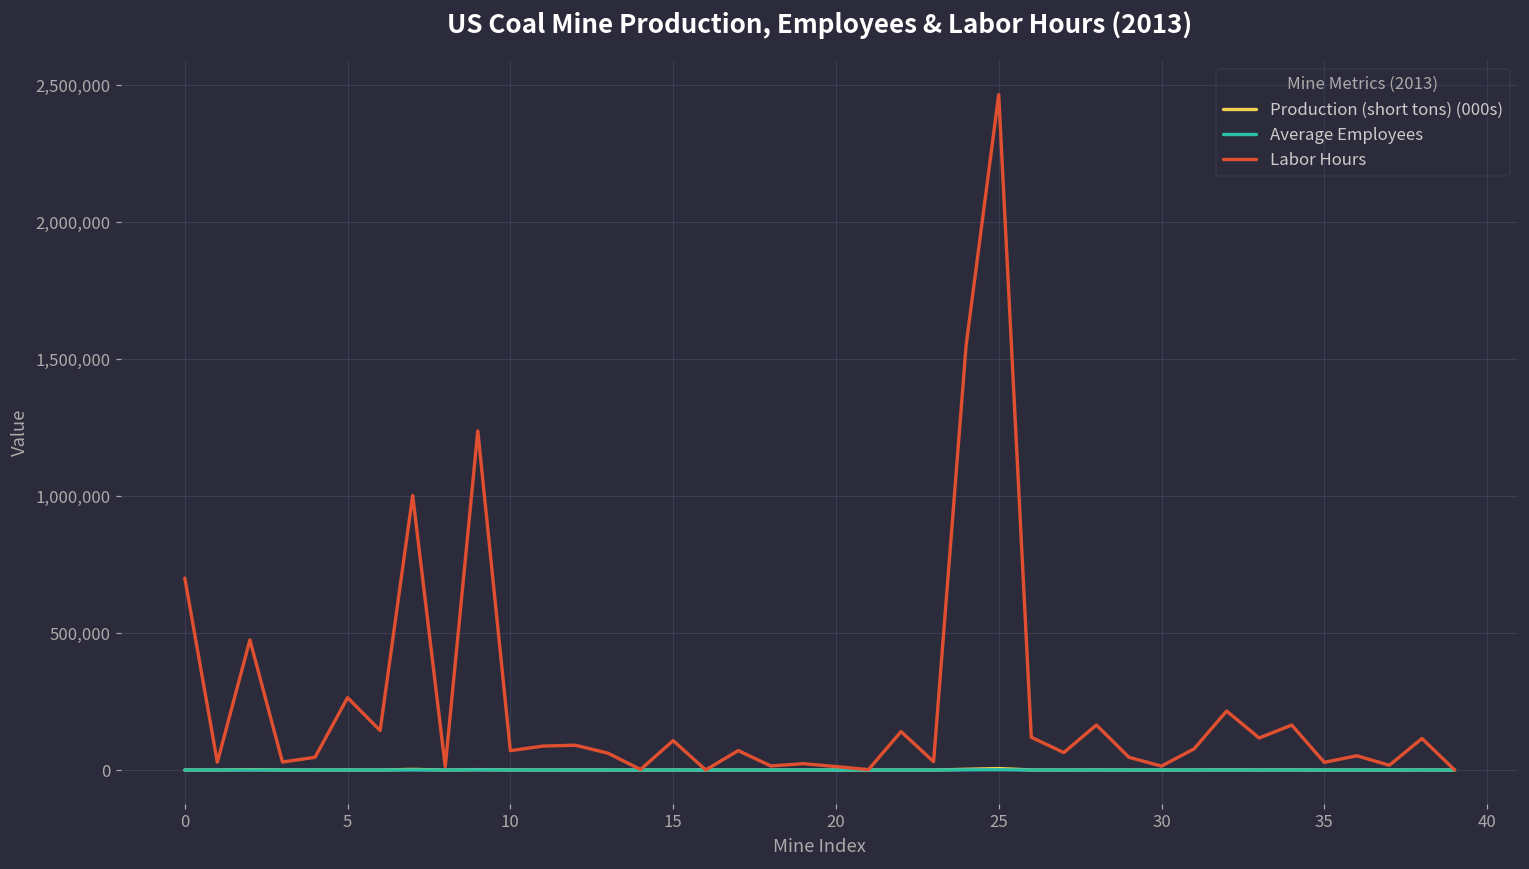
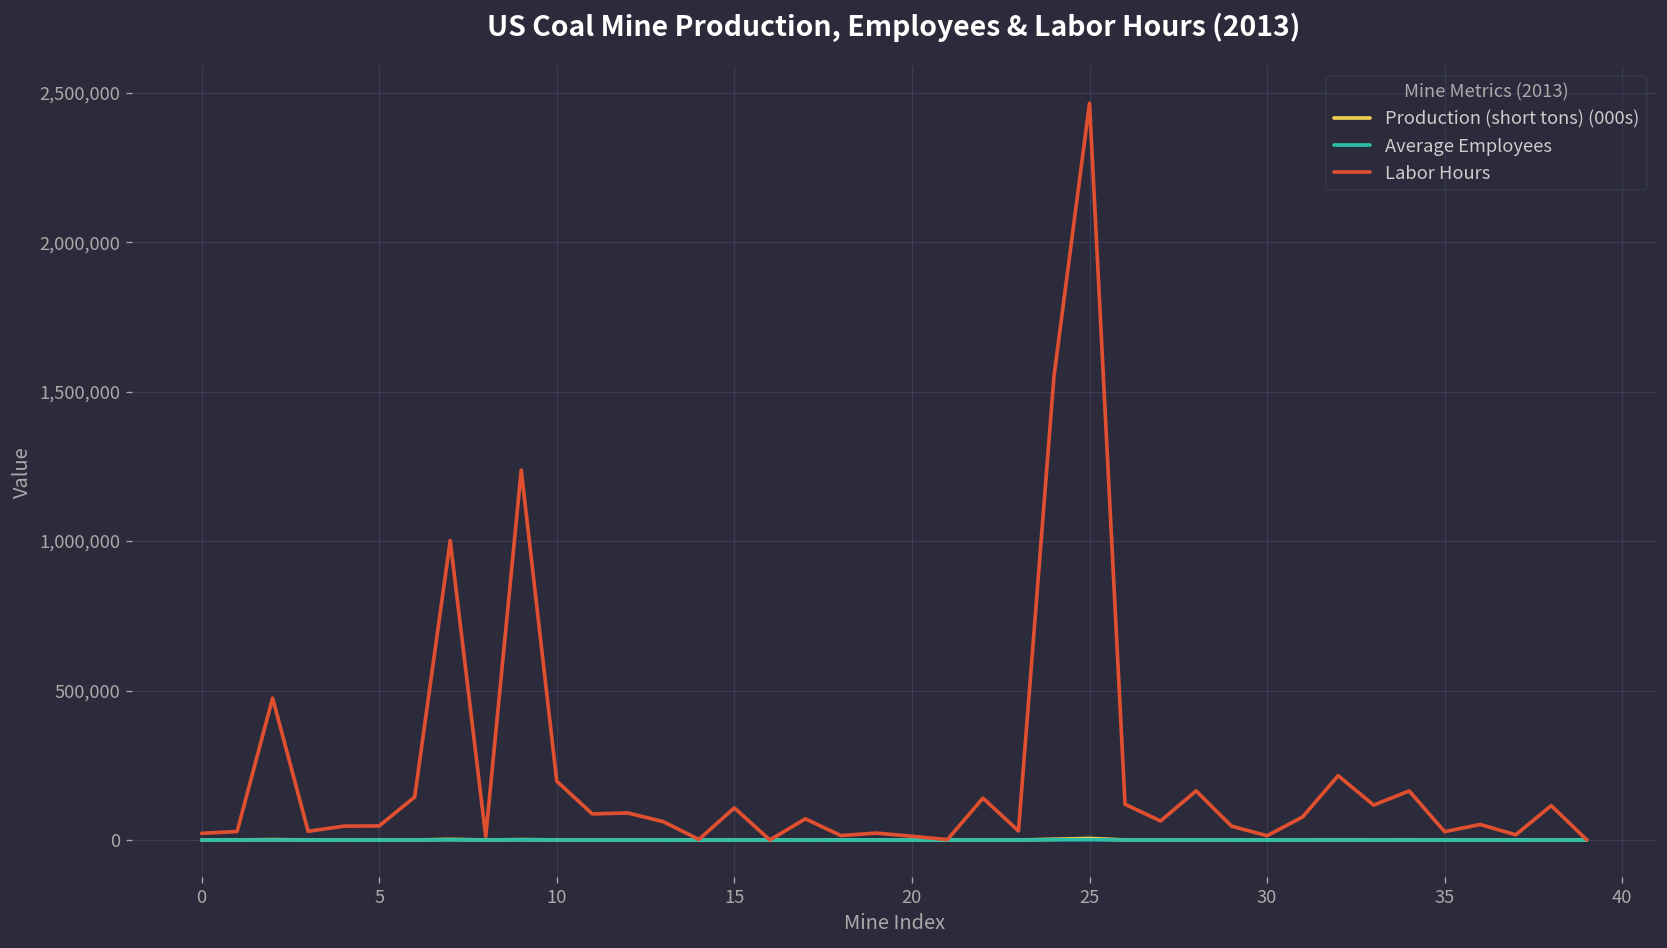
  {
    "Labor Hours": {
-     "0": "700,000",
-     "5": "260,000",
-     "10": "70,000",
+     "0": "20,000",
+     "5": "50,000",
+     "10": "200,000",
      "15": "110,000",
      "20": "10,000",
      "25": "2,460,000",
      "30": "10,000",
      "35": "30,000"
    }
  }
